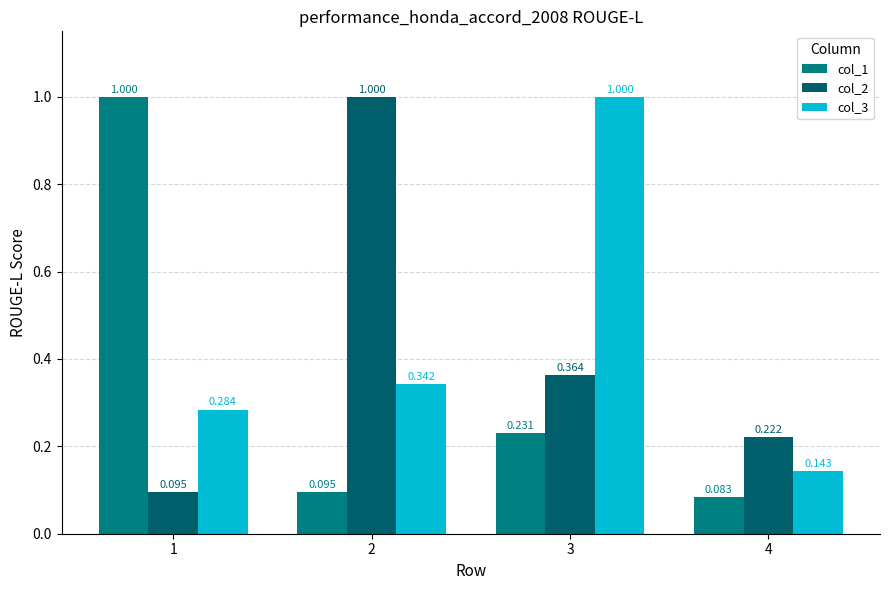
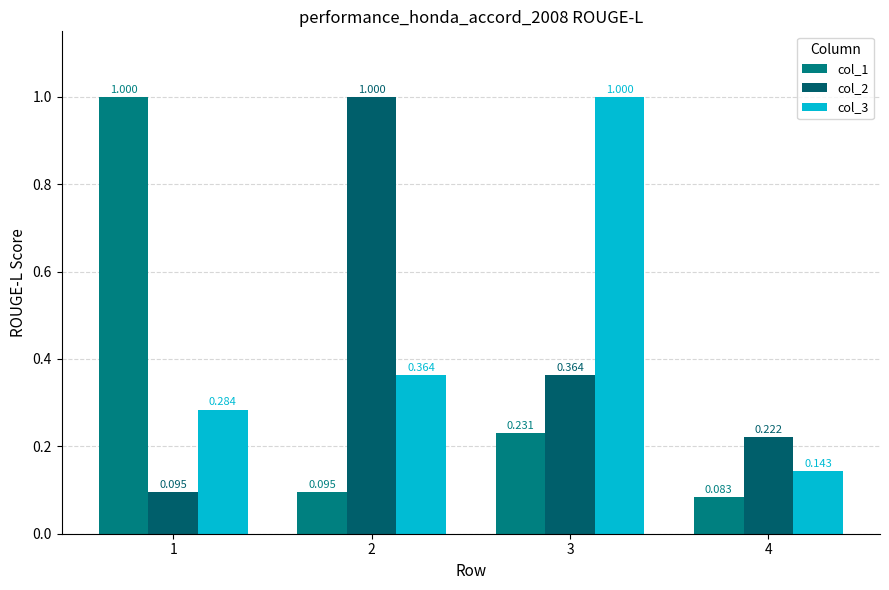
  {
    "col_3": {
      "1": 0.284,
-     "2": 0.342,
+     "2": 0.364,
      "3": 1.000,
      "4": 0.143
    }
  }
